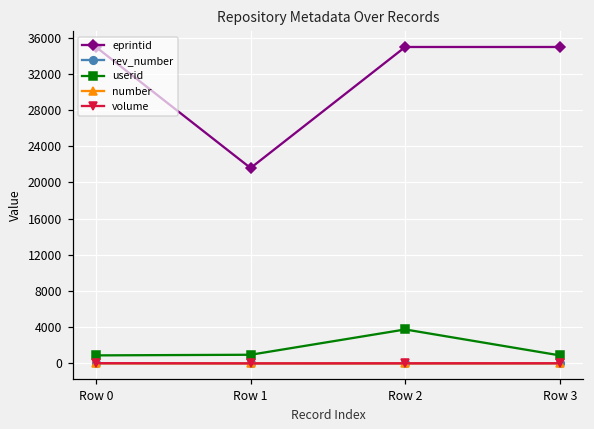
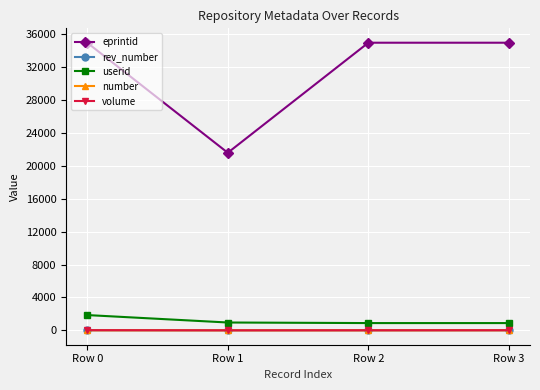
  {
    "eprintid": {
      "Row 1": 22000,
      "Row 2": 35000,
      "Row 3": 35000
    },
    "volume": {
      "Row 0": 0,
      "Row 1": 0,
      "Row 2": 0,
      "Row 3": 0
    },
    "userid": {
-     "Row 0": 1000,
+     "Row 0": 2000,
      "Row 1": 1000,
-     "Row 2": 4000,
+     "Row 2": 1000,
      "Row 3": 1000
    }
  }
